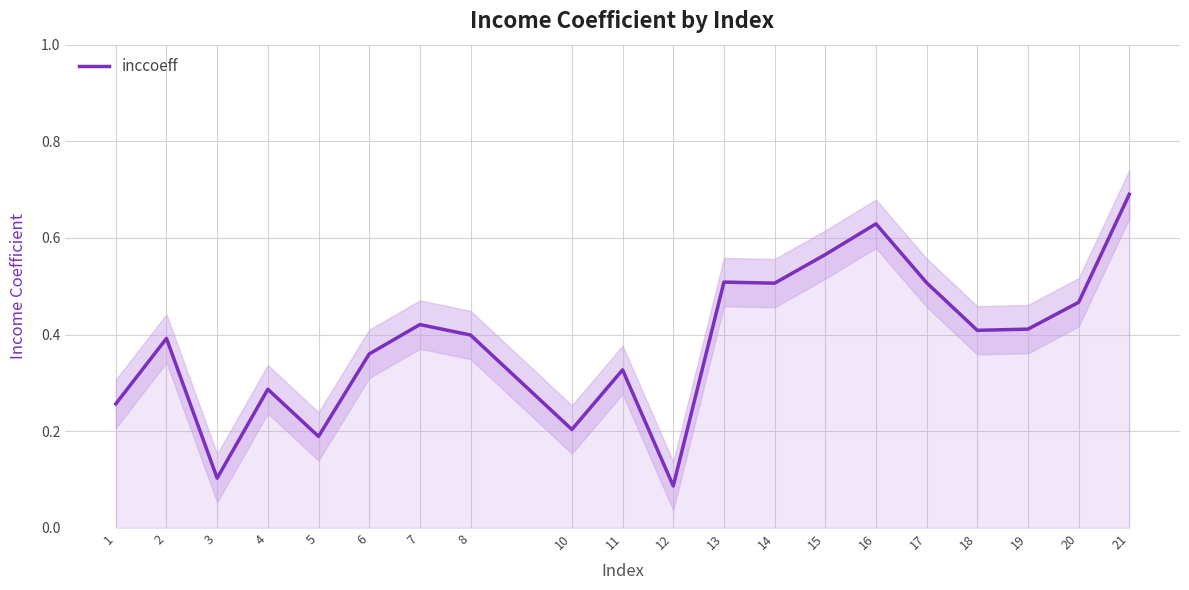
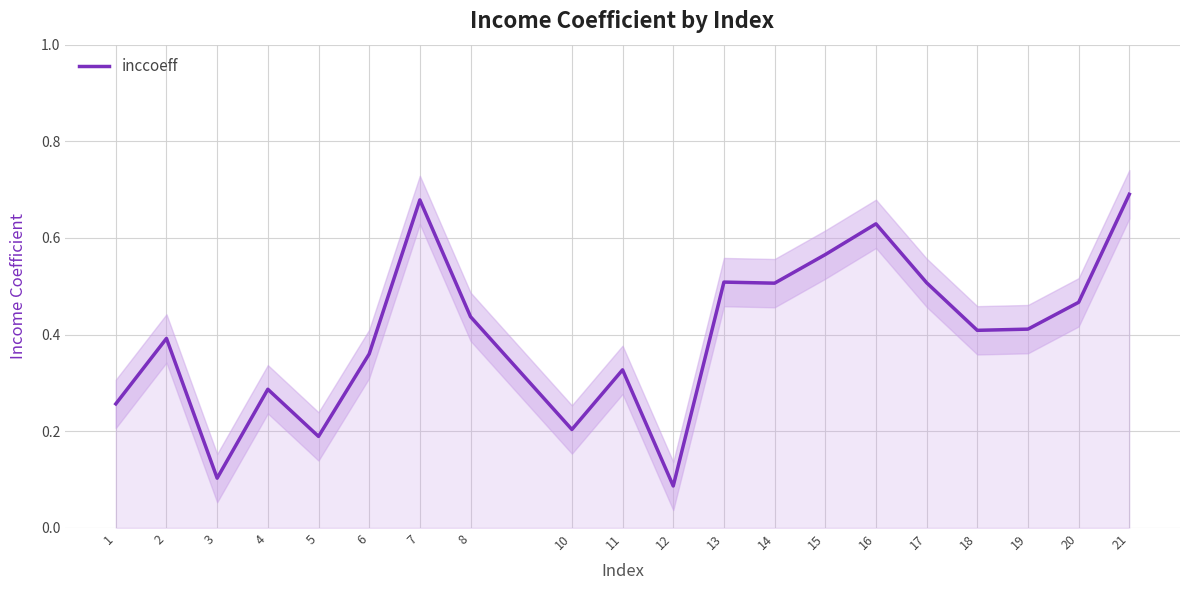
  {
    "inccoeff": {
      "1": 0.26,
      "2": 0.39,
      "3": 0.10,
      "4": 0.29,
      "5": 0.19,
      "6": 0.36,
-     "7": 0.42,
-     "8": 0.40,
+     "7": 0.68,
+     "8": 0.44,
      "10": 0.20,
      "11": 0.33,
      "12": 0.09,
      "13": 0.51,
      "14": 0.51,
      "15": 0.57,
      "16": 0.63,
      "17": 0.51,
      "18": 0.41,
      "19": 0.41,
      "20": 0.47,
      "21": 0.69
    }
  }
